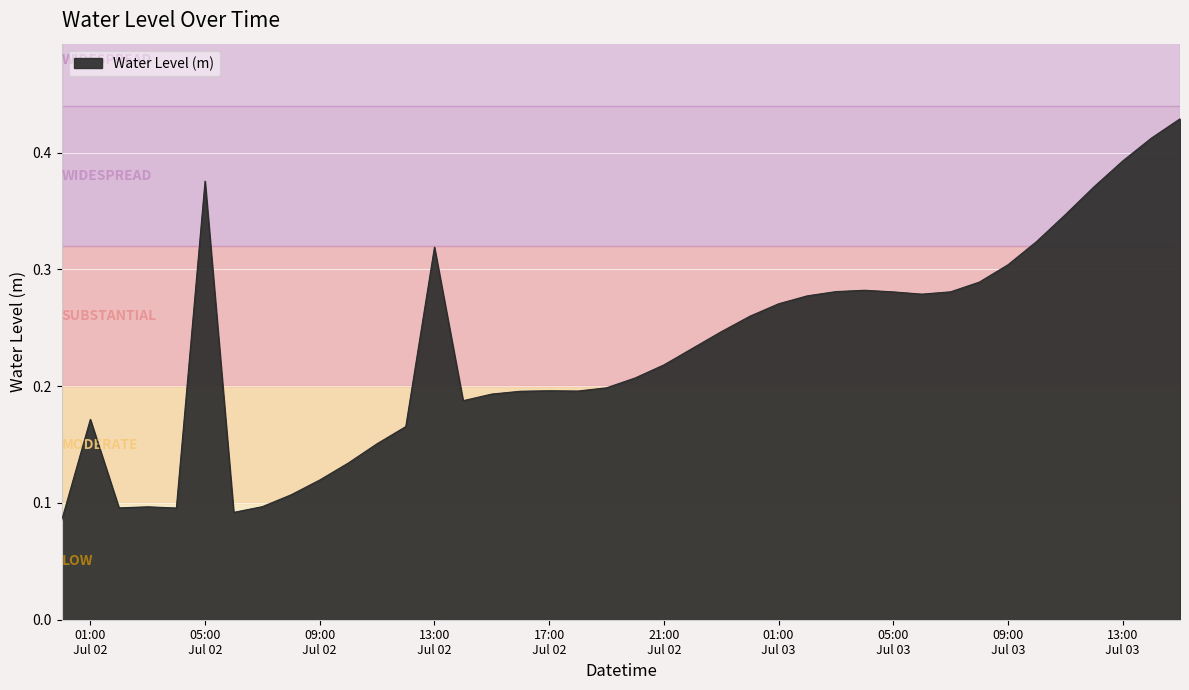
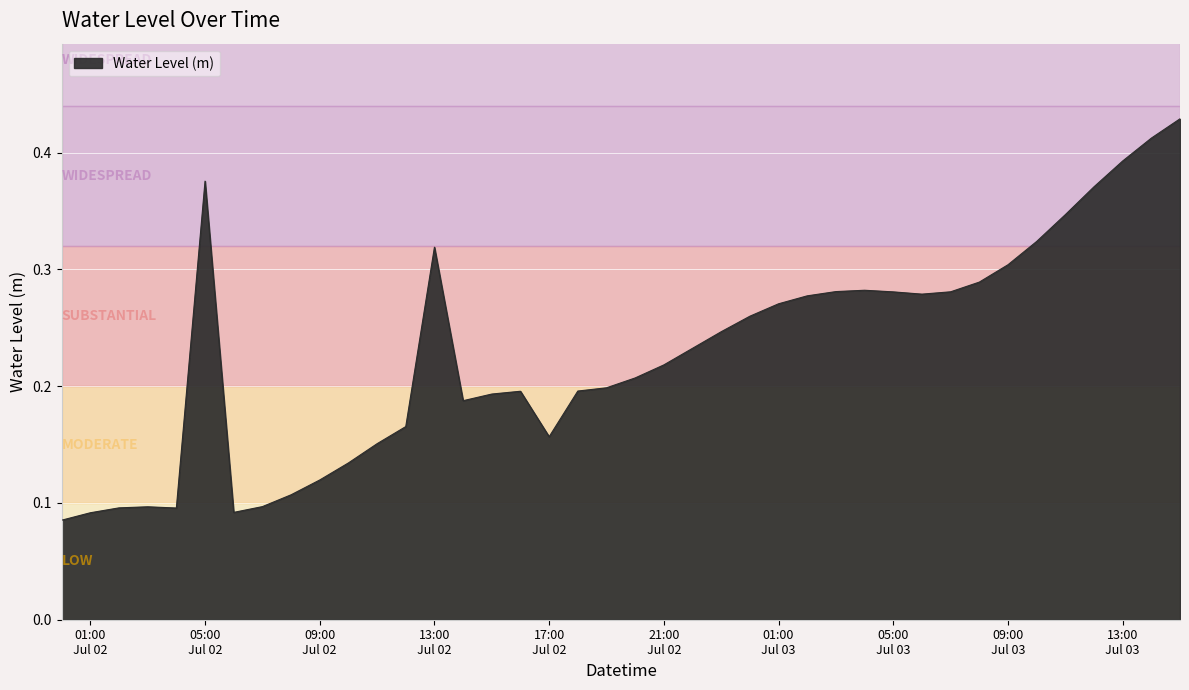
  {
-   "01:00 Jul 02": 0.172,
+   "01:00 Jul 02": 0.092,
    "05:00 Jul 02": 0.376,
    "09:00 Jul 02": 0.120,
    "13:00 Jul 02": 0.319,
-   "17:00 Jul 02": 0.196,
+   "17:00 Jul 02": 0.157,
    "21:00 Jul 02": 0.218,
    "01:00 Jul 03": 0.270,
    "05:00 Jul 03": 0.281,
    "09:00 Jul 03": 0.304,
    "13:00 Jul 03": 0.393
  }
